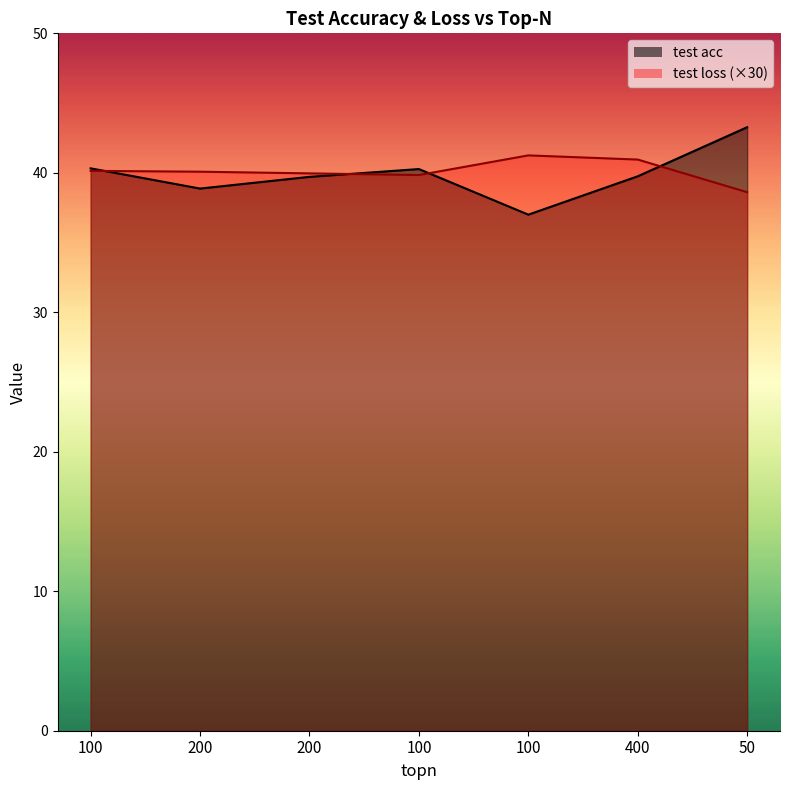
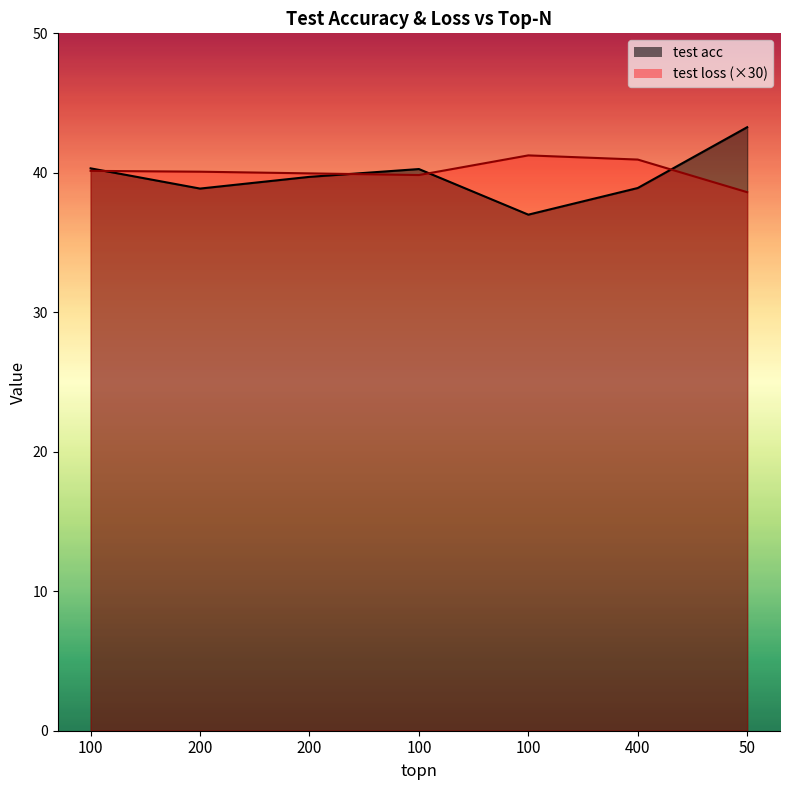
  {
    "test acc": {
-     "400": 39.8,
+     "400": 38.9,
      "50": 43.3
    },
    "test loss (×30)": {
      "400": 41.0,
      "50": 38.6
    }
  }
